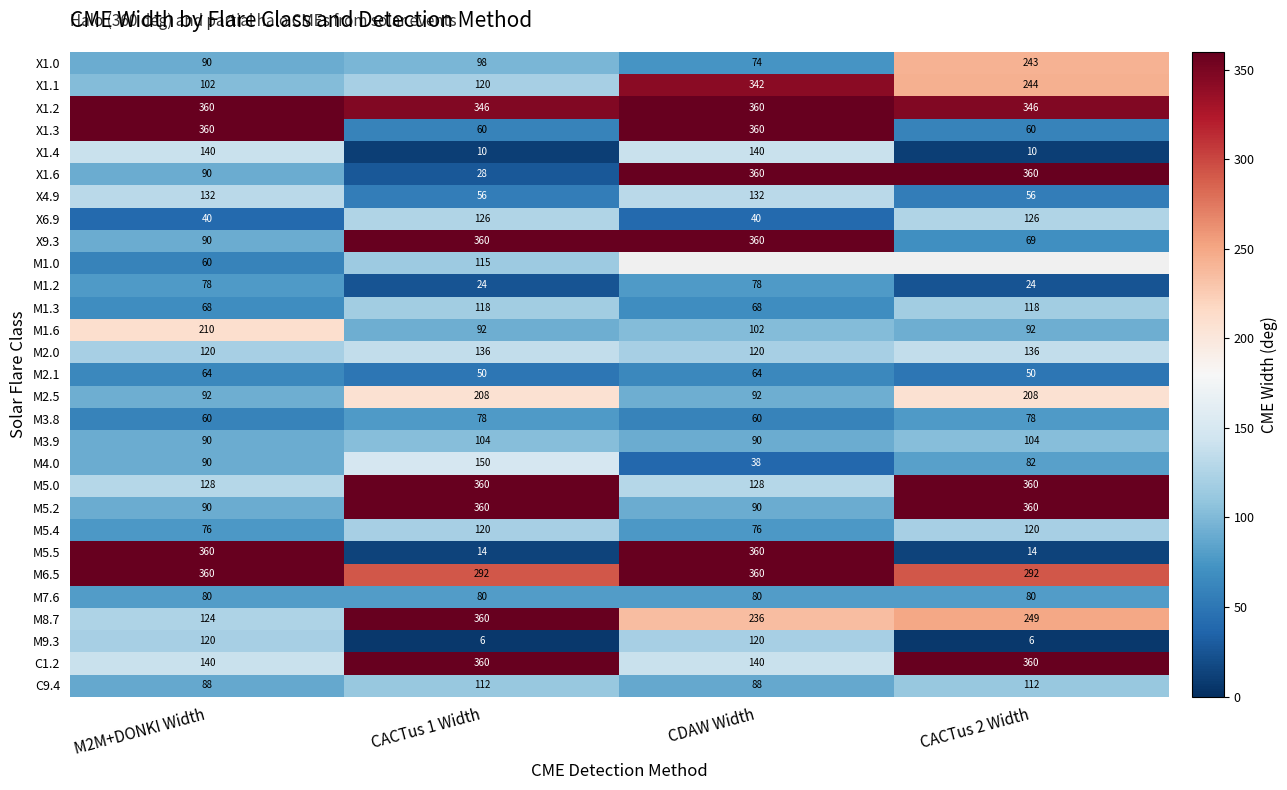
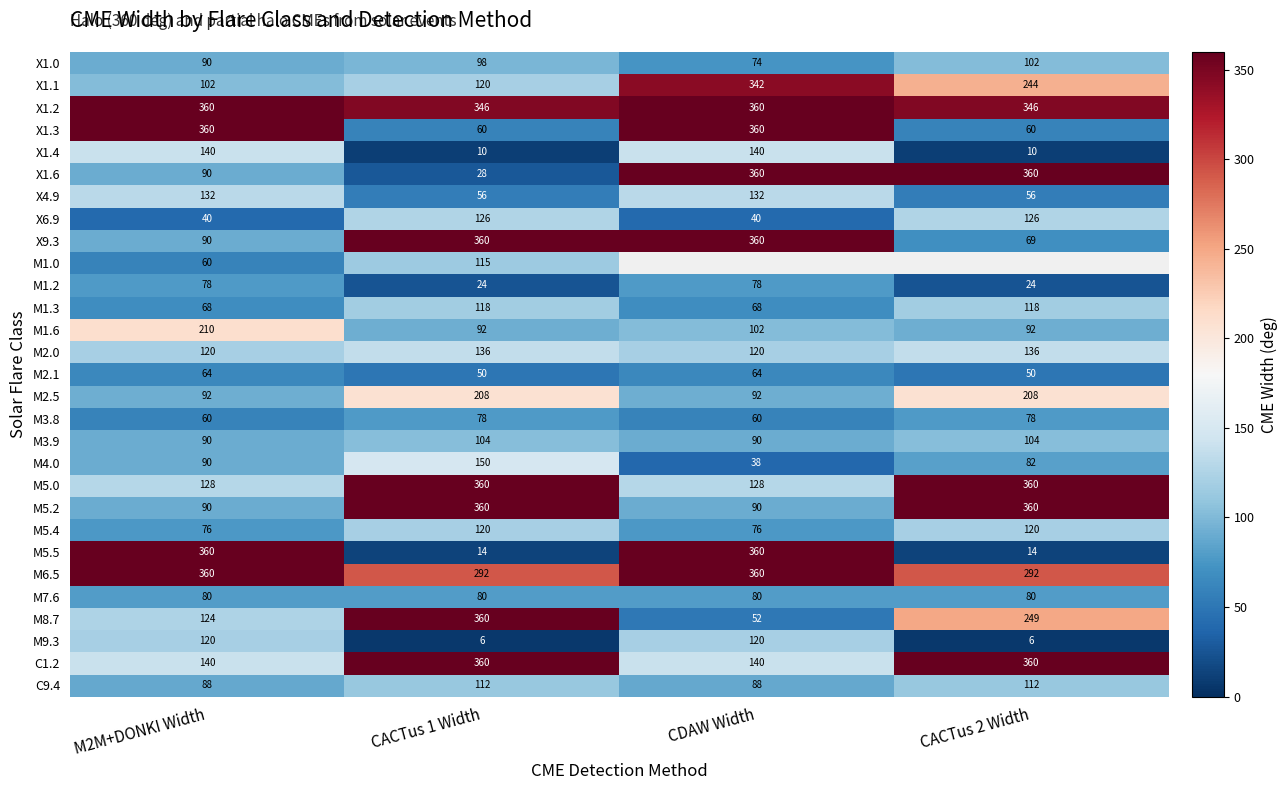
  {
    "X1.0": {
      "M2M+DONKI Width": 90,
      "CACTus 1 Width": 98,
      "CDAW Width": 74,
-     "CACTus 2 Width": 243
+     "CACTus 2 Width": 102
    },
    "X1.1": {
      "M2M+DONKI Width": 102,
      "CACTus 1 Width": 120,
      "CDAW Width": 342,
      "CACTus 2 Width": 244
    },
    "X1.2": {
      "M2M+DONKI Width": 360,
      "CACTus 1 Width": 346,
      "CDAW Width": 360,
      "CACTus 2 Width": 346
    },
    "X1.3": {
      "M2M+DONKI Width": 360,
      "CACTus 1 Width": 60,
      "CDAW Width": 360,
      "CACTus 2 Width": 60
    },
    "X1.4": {
      "M2M+DONKI Width": 140,
      "CACTus 1 Width": 10,
      "CDAW Width": 140,
      "CACTus 2 Width": 10
    },
    "X1.6": {
      "M2M+DONKI Width": 90,
      "CACTus 1 Width": 28,
      "CDAW Width": 360,
      "CACTus 2 Width": 360
    },
    "X4.9": {
      "M2M+DONKI Width": 132,
      "CACTus 1 Width": 56,
      "CDAW Width": 132,
      "CACTus 2 Width": 56
    },
    "X6.9": {
      "M2M+DONKI Width": 40,
      "CACTus 1 Width": 126,
      "CDAW Width": 40,
      "CACTus 2 Width": 126
    },
    "X9.3": {
      "M2M+DONKI Width": 90,
      "CACTus 1 Width": 360,
      "CDAW Width": 360,
      "CACTus 2 Width": 69
    },
    "M1.0": {
      "M2M+DONKI Width": 60,
      "CACTus 1 Width": 115
    },
    "M1.2": {
      "M2M+DONKI Width": 78,
      "CACTus 1 Width": 24,
      "CDAW Width": 78,
      "CACTus 2 Width": 24
    },
    "M1.3": {
      "M2M+DONKI Width": 68,
      "CACTus 1 Width": 118,
      "CDAW Width": 68,
      "CACTus 2 Width": 118
    },
    "M1.6": {
      "M2M+DONKI Width": 210,
      "CACTus 1 Width": 92,
      "CDAW Width": 102,
      "CACTus 2 Width": 92
    },
    "M2.0": {
      "M2M+DONKI Width": 120,
      "CACTus 1 Width": 136,
      "CDAW Width": 120,
      "CACTus 2 Width": 136
    },
    "M2.1": {
      "M2M+DONKI Width": 64,
      "CACTus 1 Width": 50,
      "CDAW Width": 64,
      "CACTus 2 Width": 50
    },
    "M2.5": {
      "M2M+DONKI Width": 92,
      "CACTus 1 Width": 208,
      "CDAW Width": 92,
      "CACTus 2 Width": 208
    },
    "M3.8": {
      "M2M+DONKI Width": 60,
      "CACTus 1 Width": 78,
      "CDAW Width": 60,
      "CACTus 2 Width": 78
    },
    "M3.9": {
      "M2M+DONKI Width": 90,
      "CACTus 1 Width": 104,
      "CDAW Width": 90,
      "CACTus 2 Width": 104
    },
    "M4.0": {
      "M2M+DONKI Width": 90,
      "CACTus 1 Width": 150,
      "CDAW Width": 38,
      "CACTus 2 Width": 82
    },
    "M5.0": {
      "M2M+DONKI Width": 128,
      "CACTus 1 Width": 360,
      "CDAW Width": 128,
      "CACTus 2 Width": 360
    },
    "M5.2": {
      "M2M+DONKI Width": 90,
      "CACTus 1 Width": 360,
      "CDAW Width": 90,
      "CACTus 2 Width": 360
    },
    "M5.4": {
      "M2M+DONKI Width": 76,
      "CACTus 1 Width": 120,
      "CDAW Width": 76,
      "CACTus 2 Width": 120
    },
    "M5.5": {
      "M2M+DONKI Width": 360,
      "CACTus 1 Width": 14,
      "CDAW Width": 360,
      "CACTus 2 Width": 14
    },
    "M6.5": {
      "M2M+DONKI Width": 360,
      "CACTus 1 Width": 292,
      "CDAW Width": 360,
      "CACTus 2 Width": 292
    },
    "M7.6": {
      "M2M+DONKI Width": 80,
      "CACTus 1 Width": 80,
      "CDAW Width": 80,
      "CACTus 2 Width": 80
    },
    "M8.7": {
      "M2M+DONKI Width": 124,
      "CACTus 1 Width": 360,
-     "CDAW Width": 236,
+     "CDAW Width": 52,
      "CACTus 2 Width": 249
    },
    "M9.3": {
      "M2M+DONKI Width": 120,
      "CACTus 1 Width": 6,
      "CDAW Width": 120,
      "CACTus 2 Width": 6
    },
    "C1.2": {
      "M2M+DONKI Width": 140,
      "CACTus 1 Width": 360,
      "CDAW Width": 140,
      "CACTus 2 Width": 360
    },
    "C9.4": {
      "M2M+DONKI Width": 88,
      "CACTus 1 Width": 112,
      "CDAW Width": 88,
      "CACTus 2 Width": 112
    }
  }
